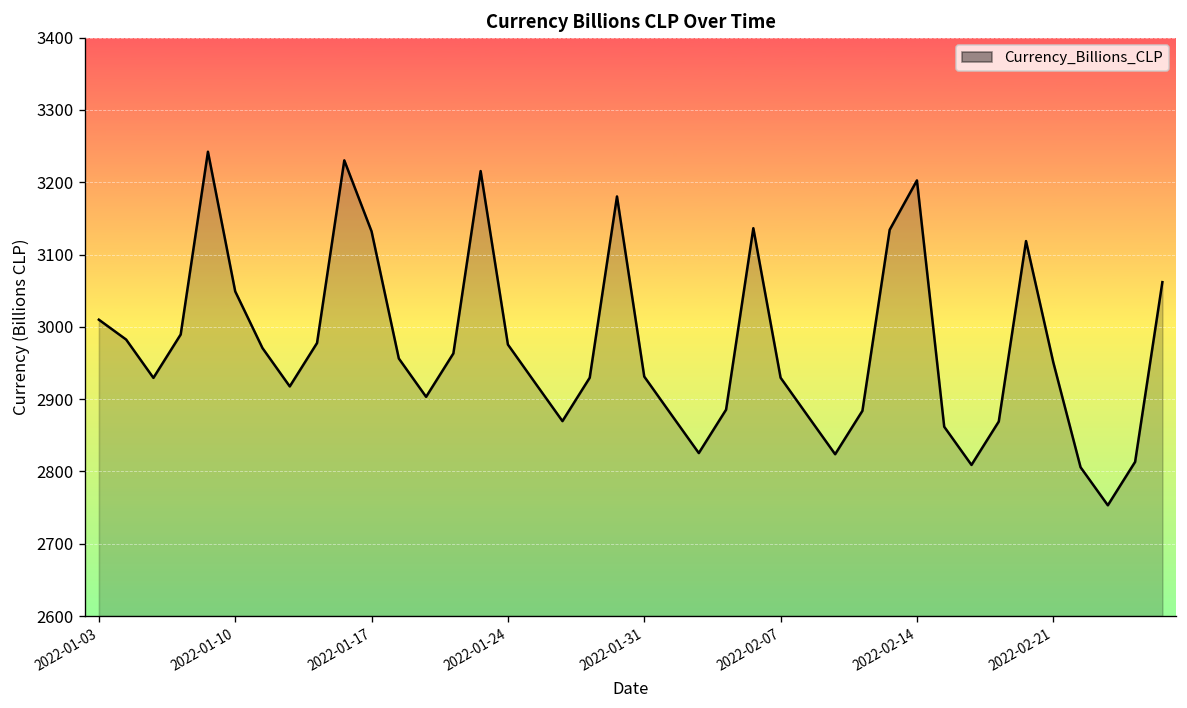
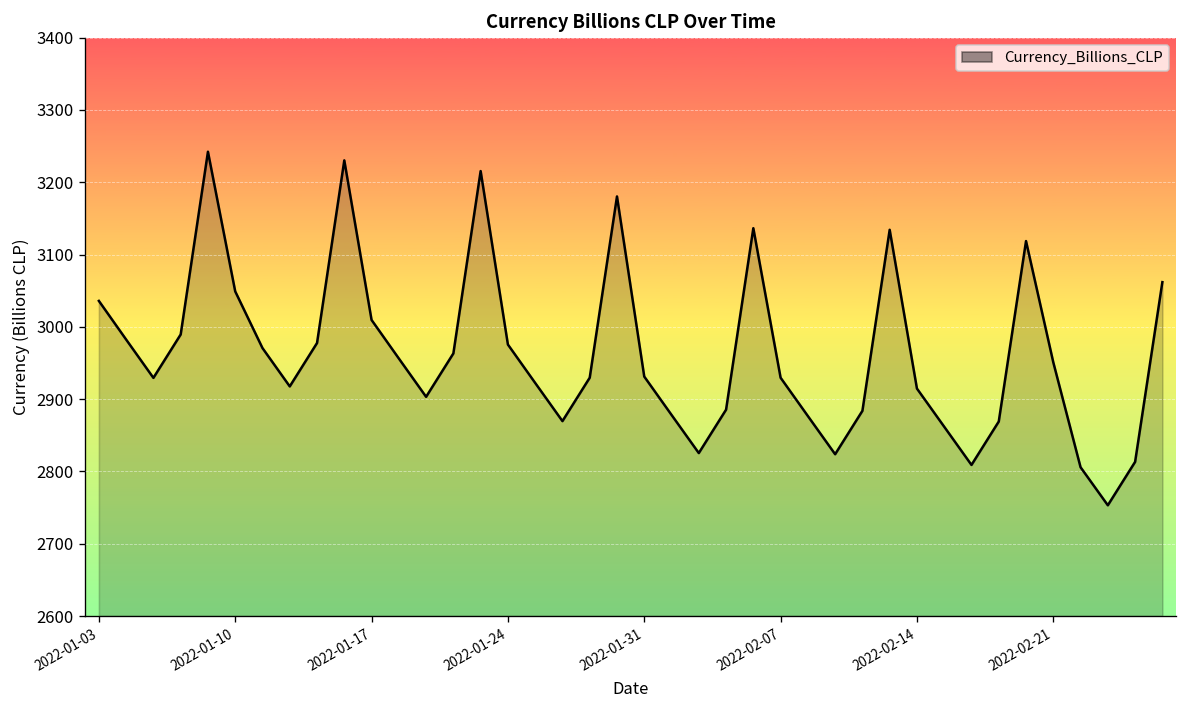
  {
-   "2022-01-03": 3010,
+   "2022-01-03": 3040,
    "2022-01-10": 3050,
-   "2022-01-17": 3130,
+   "2022-01-17": 3010,
    "2022-01-24": 2980,
    "2022-01-31": 2930,
    "2022-02-07": 2930,
-   "2022-02-14": 3200,
+   "2022-02-14": 2910,
    "2022-02-21": 2950
  }
